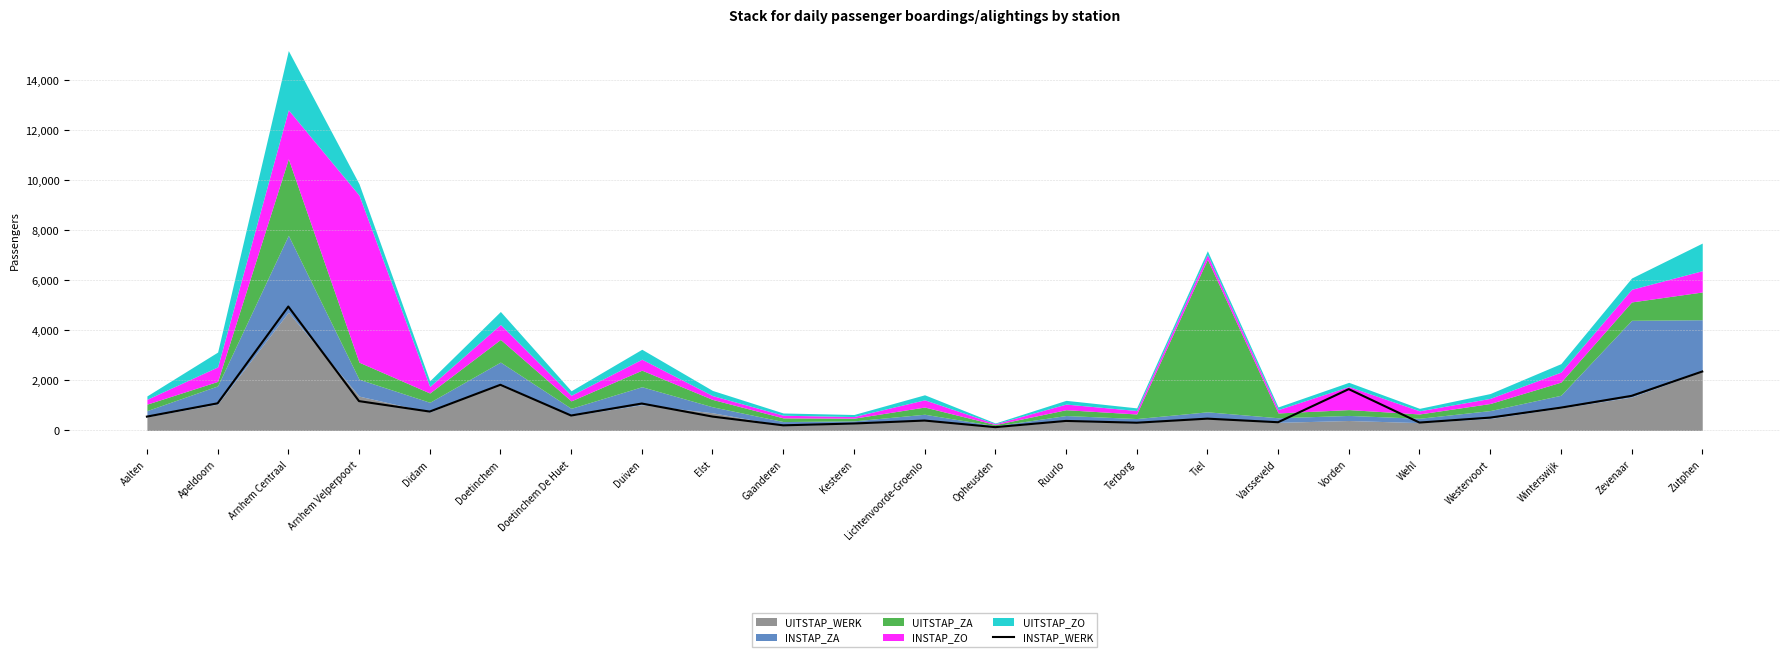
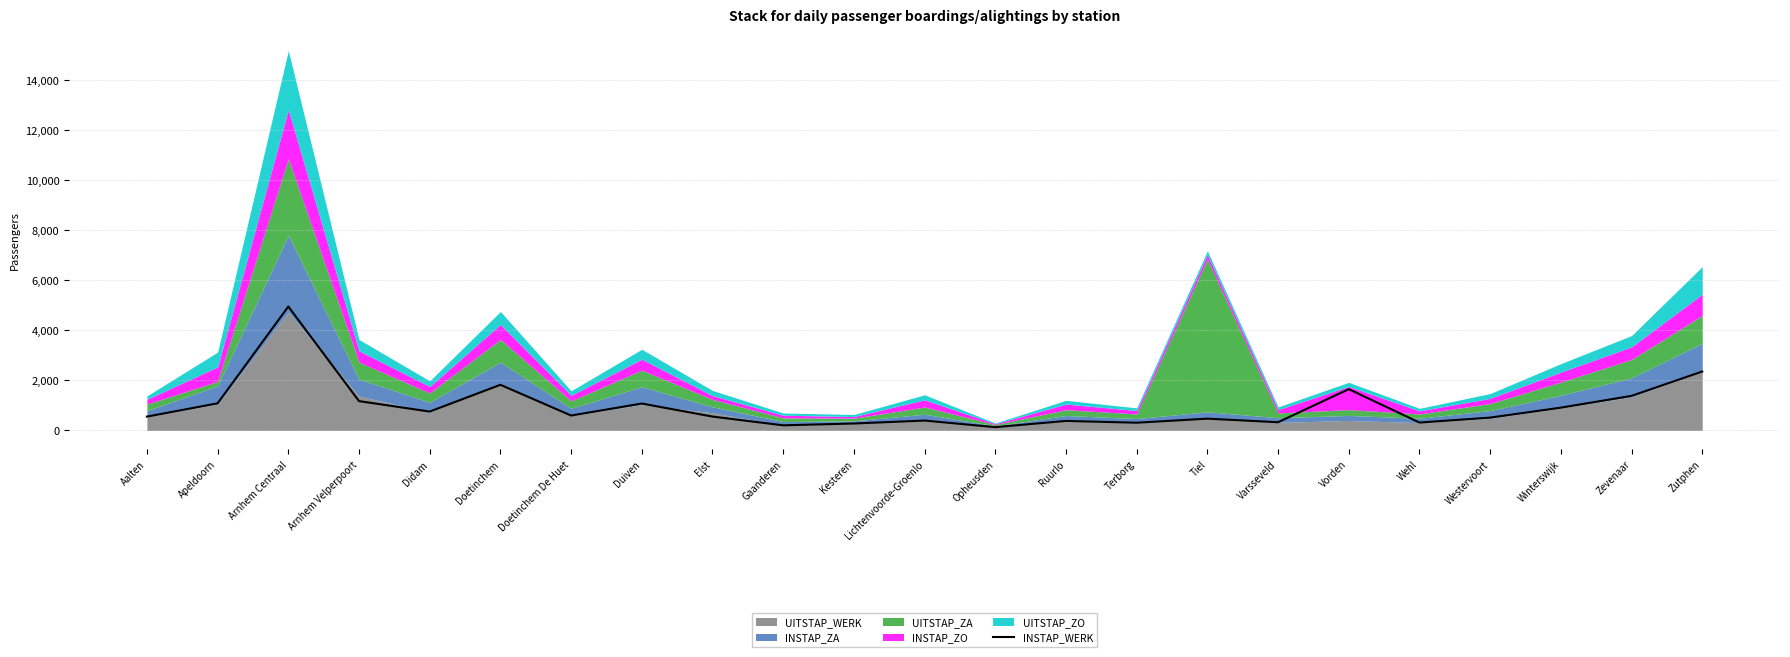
  {
    "INSTAP_WERK": {
      "Arnhem Centraal": "5,000",
      "Arnhem Velperpoort": "1,200",
      "Elst": "600",
      "Vorden": "1,700"
    },
    "UITSTAP_WERK": {
      "Arnhem Centraal": "4,700",
      "Arnhem Velperpoort": "1,400",
      "Elst": "700",
      "Vorden": "400"
    },
    "INSTAP_ZA": {
      "Aalten": "200",
      "Apeldoorn": "700",
      "Arnhem Centraal": "3,100",
      "Arnhem Velperpoort": "700",
      "Didam": "400",
      "Doetinchem": "900",
      "Doetinchem De Huet": "300",
      "Duiven": "700",
      "Elst": "200",
      "Gaanderen": "200",
      "Kesteren": "100",
      "Lichtenvoorde-Groenlo": "200",
      "Ruurlo": "200",
      "Terborg": "200",
      "Tiel": "300",
      "Varsseveld": "200",
      "Vorden": "200",
      "Wehl": "200",
      "Westervoort": "300",
      "Winterswijk": "500",
-     "Zevenaar": "3,100",
-     "Zutphen": "2,100"
+     "Zevenaar": "800",
+     "Zutphen": "1,100"
    },
    "UITSTAP_ZA": {
      "Aalten": "300",
      "Apeldoorn": "200",
      "Arnhem Centraal": "3,100",
      "Arnhem Velperpoort": "700",
      "Didam": "400",
      "Doetinchem": "900",
      "Doetinchem De Huet": "300",
      "Duiven": "700",
      "Elst": "300",
      "Gaanderen": "100",
      "Lichtenvoorde-Groenlo": "300",
      "Ruurlo": "200",
      "Terborg": "200",
      "Tiel": "6,100",
      "Varsseveld": "200",
      "Vorden": "200",
      "Wehl": "200",
      "Westervoort": "300",
      "Winterswijk": "500",
      "Zevenaar": "700",
      "Zutphen": "1,100"
    },
    "INSTAP_ZO": {
      "Aalten": "200",
      "Apeldoorn": "600",
      "Arnhem Centraal": "2,000",
-     "Arnhem Velperpoort": "6,700",
+     "Arnhem Velperpoort": "500",
      "Didam": "300",
      "Doetinchem": "600",
      "Doetinchem De Huet": "200",
      "Duiven": "400",
      "Elst": "200",
      "Lichtenvoorde-Groenlo": "300",
      "Ruurlo": "200",
      "Terborg": "100",
      "Tiel": "200",
      "Varsseveld": "100",
      "Vorden": "900",
      "Westervoort": "200",
      "Winterswijk": "400",
      "Zevenaar": "500",
      "Zutphen": "900"
    },
    "UITSTAP_ZO": {
      "Aalten": "100",
      "Apeldoorn": "600",
      "Arnhem Centraal": "2,400",
      "Arnhem Velperpoort": "500",
      "Didam": "200",
      "Doetinchem": "500",
      "Doetinchem De Huet": "200",
      "Duiven": "400",
      "Elst": "200",
      "Lichtenvoorde-Groenlo": "200",
      "Ruurlo": "200",
      "Terborg": "100",
      "Tiel": "200",
      "Varsseveld": "100",
      "Vorden": "200",
      "Westervoort": "200",
      "Winterswijk": "300",
      "Zevenaar": "500",
      "Zutphen": "1,100"
    }
  }
